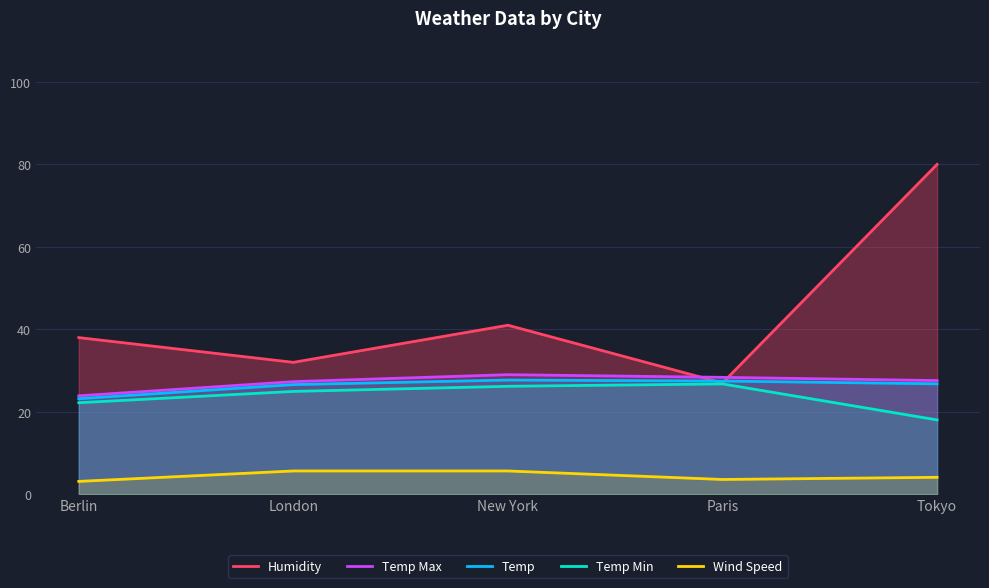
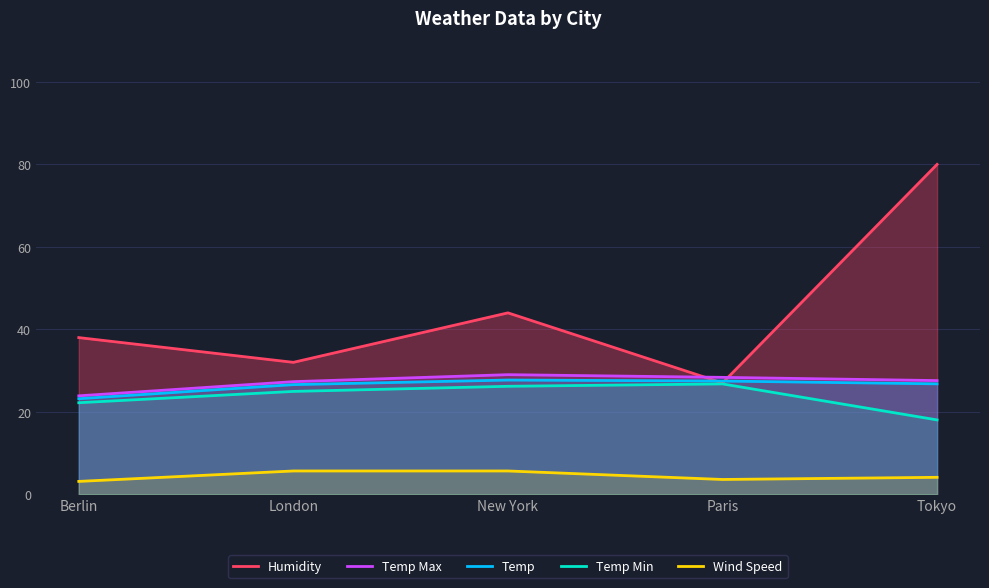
  {
    "Humidity": {
      "Berlin": 38,
      "London": 32,
-     "New York": 41,
+     "New York": 44,
      "Tokyo": 80
    },
    "Temp Max": {
      "Berlin": 24,
      "London": 27,
      "New York": 29,
      "Paris": 28,
      "Tokyo": 28
    },
    "Temp": {
      "Berlin": 23,
      "London": 27,
      "New York": 28,
      "Tokyo": 27
    },
    "Temp Min": {
      "Berlin": 22,
      "London": 25,
      "New York": 26,
      "Tokyo": 18
    },
    "Wind Speed": {
      "Berlin": 3,
      "London": 6,
      "New York": 6,
      "Paris": 4,
      "Tokyo": 4
    }
  }
